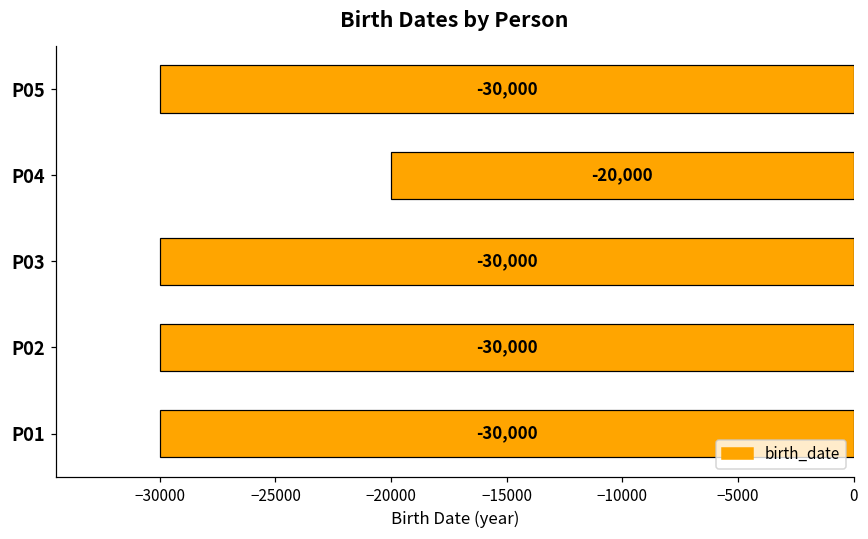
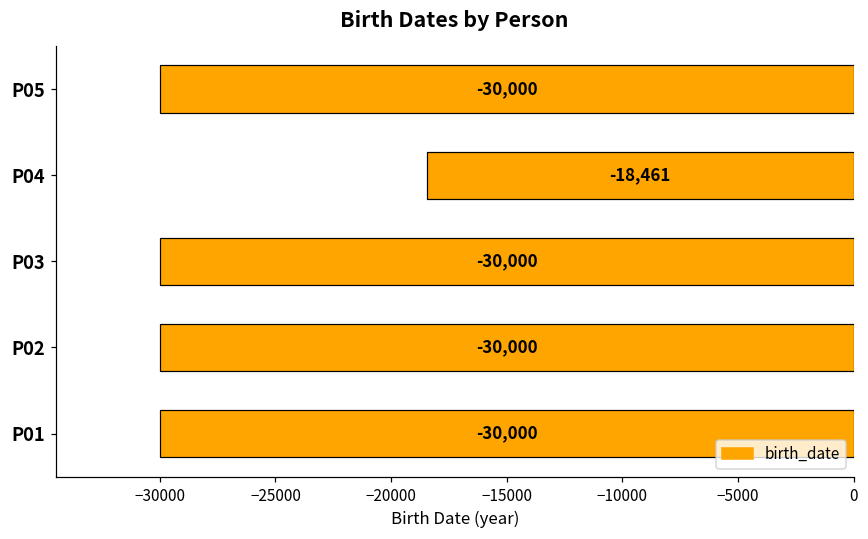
  {
    "P05": "-30,000",
-   "P04": "-20,000",
+   "P04": "-18,461",
    "P03": "-30,000",
    "P02": "-30,000",
    "P01": "-30,000"
  }
